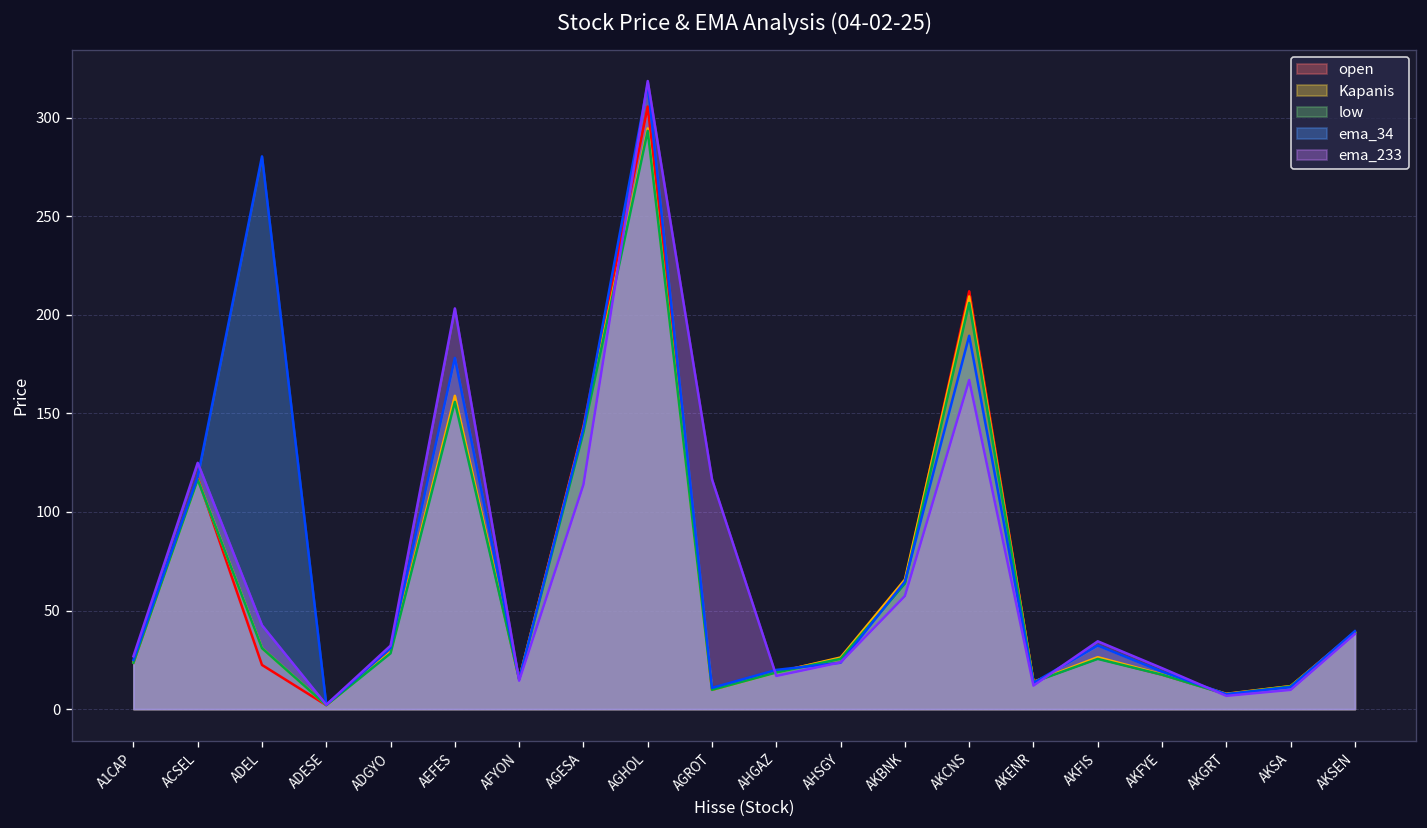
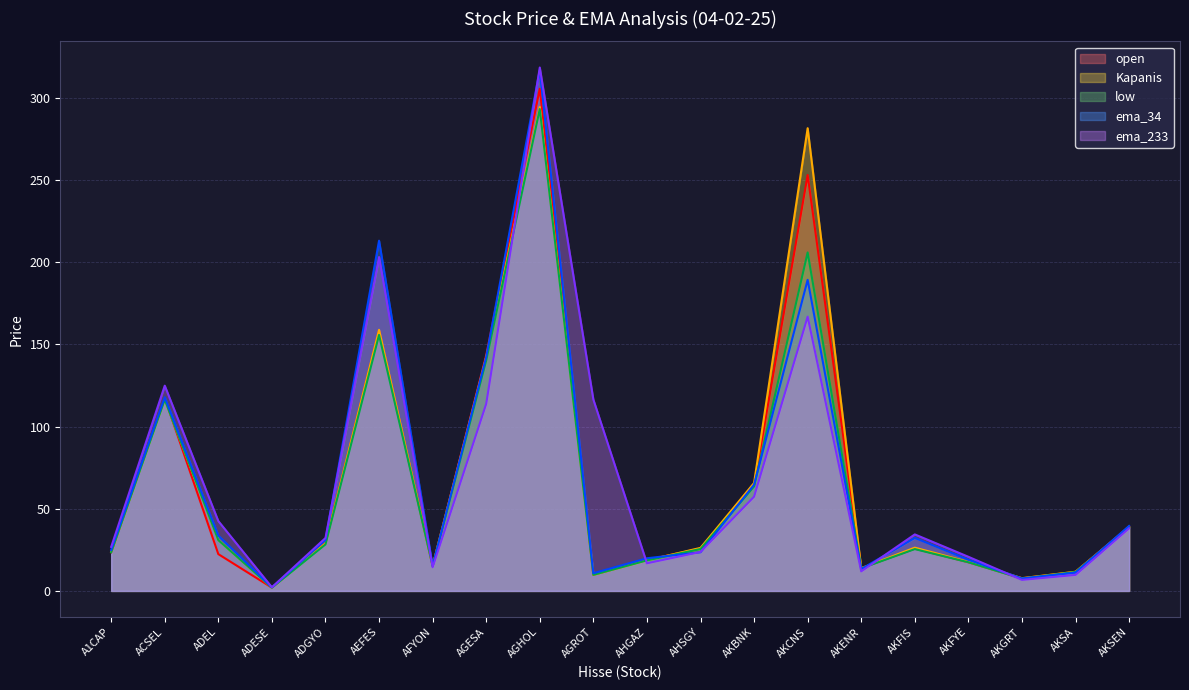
  {
    "open": {
      "ADEL": 22,
      "AGHOL": 306,
-     "AKCNS": 212
+     "AKCNS": 253
    },
    "Kapanis": {
-     "AKCNS": 209
+     "AKCNS": 282
    },
    "low": {
      "AEFES": 156,
      "AGESA": 140,
      "AKCNS": 206
    },
    "ema_34": {
-     "ADEL": 280,
-     "AEFES": 178,
+     "ADEL": 34,
+     "AEFES": 213,
      "AKCNS": 189,
      "AKFIS": 32
    },
    "ema_233": {
      "A1CAP": 27,
      "ACSEL": 125,
      "ADEL": 43,
      "AEFES": 203,
      "AGESA": 114,
      "AGROT": 116,
      "AHGAZ": 17,
      "AKBNK": 57,
      "AKCNS": 167,
      "AKFIS": 34,
      "AKFYE": 21
    }
  }
